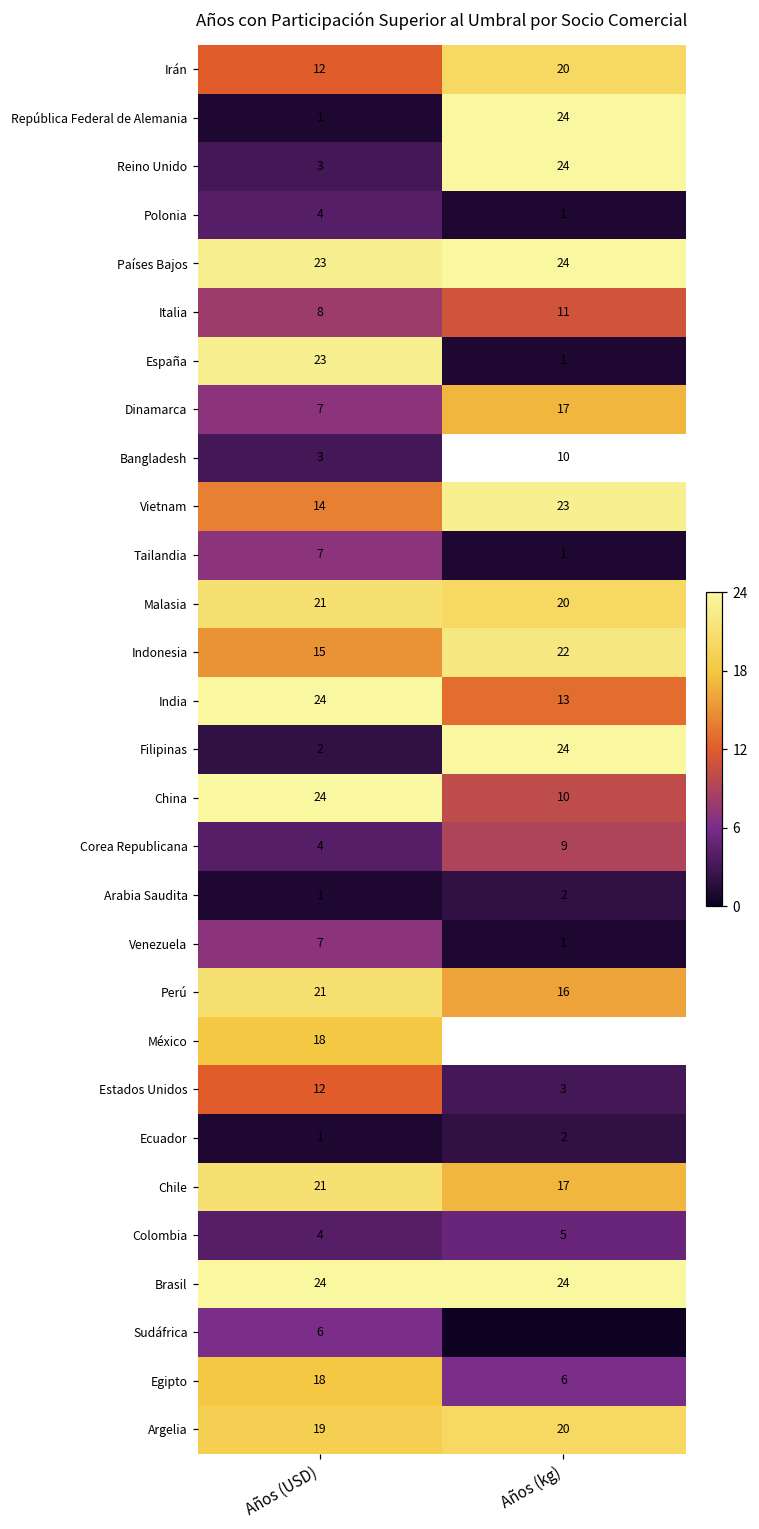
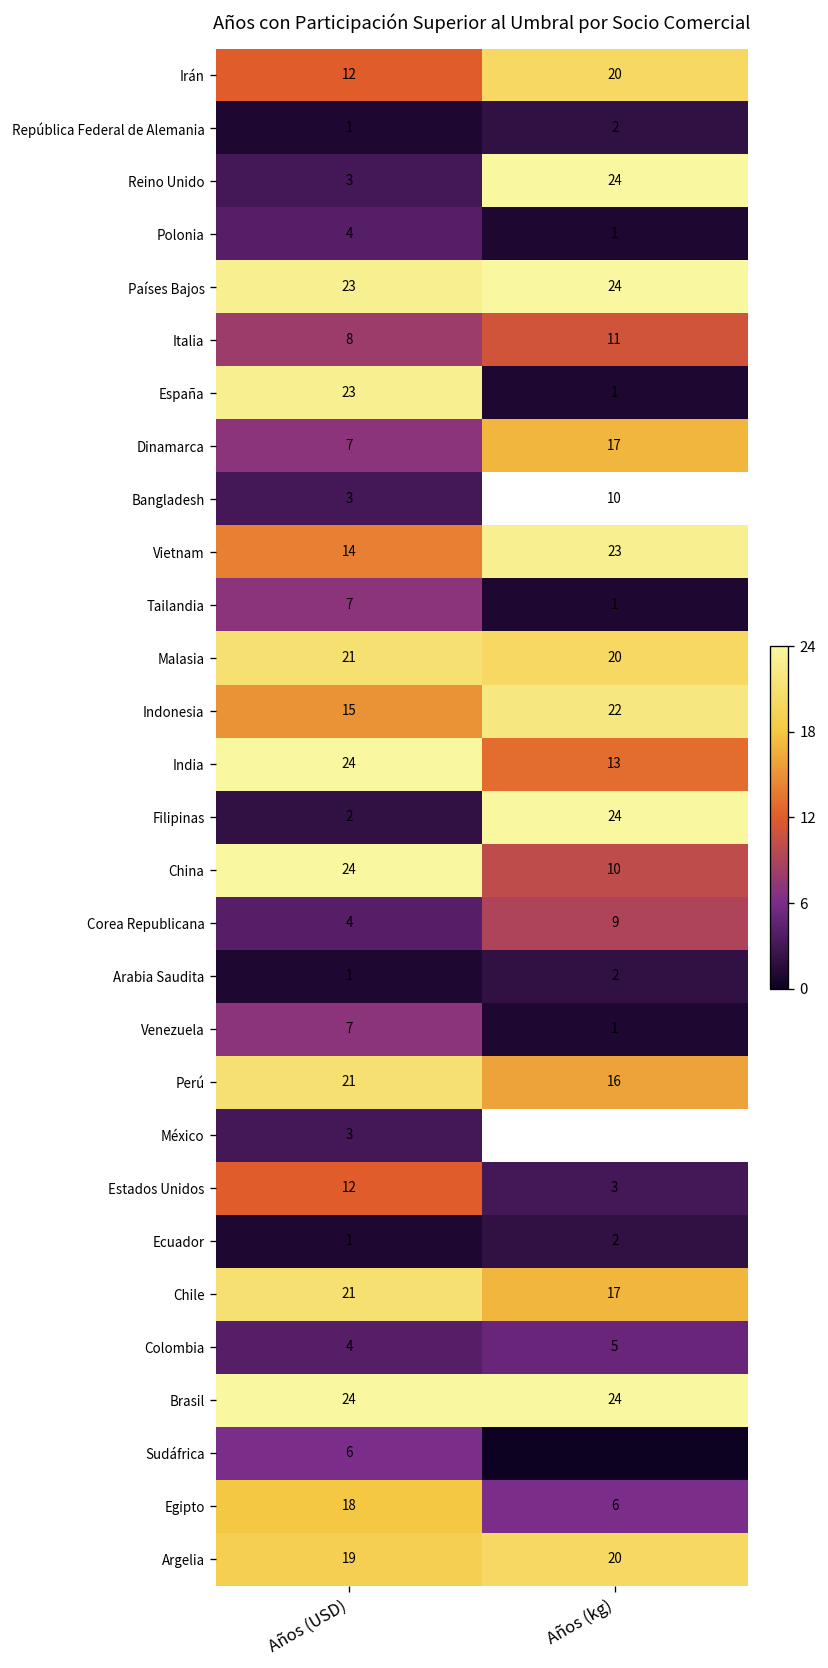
  {
    "Irán": {
      "Años (USD)": 12,
      "Años (kg)": 20
    },
    "República Federal de Alemania": {
      "Años (USD)": 1,
-     "Años (kg)": 24
+     "Años (kg)": 2
    },
    "Reino Unido": {
      "Años (USD)": 3,
      "Años (kg)": 24
    },
    "Polonia": {
      "Años (USD)": 4,
      "Años (kg)": 1
    },
    "Países Bajos": {
      "Años (USD)": 23,
      "Años (kg)": 24
    },
    "Italia": {
      "Años (USD)": 8,
      "Años (kg)": 11
    },
    "España": {
      "Años (USD)": 23,
      "Años (kg)": 1
    },
    "Dinamarca": {
      "Años (USD)": 7,
      "Años (kg)": 17
    },
    "Bangladesh": {
      "Años (USD)": 3
    },
    "Vietnam": {
      "Años (USD)": 14,
      "Años (kg)": 23
    },
    "Tailandia": {
      "Años (USD)": 7,
      "Años (kg)": 1
    },
    "Malasia": {
      "Años (USD)": 21,
      "Años (kg)": 20
    },
    "Indonesia": {
      "Años (USD)": 15,
      "Años (kg)": 22
    },
    "India": {
      "Años (USD)": 24,
      "Años (kg)": 13
    },
    "Filipinas": {
      "Años (USD)": 2,
      "Años (kg)": 24
    },
    "China": {
      "Años (USD)": 24,
      "Años (kg)": 10
    },
    "Corea Republicana": {
      "Años (USD)": 4,
      "Años (kg)": 9
    },
    "Arabia Saudita": {
      "Años (USD)": 1,
      "Años (kg)": 2
    },
    "Venezuela": {
      "Años (USD)": 7,
      "Años (kg)": 1
    },
    "Perú": {
      "Años (USD)": 21,
      "Años (kg)": 16
    },
    "México": {
-     "Años (USD)": 18
+     "Años (USD)": 3
    },
    "Estados Unidos": {
      "Años (USD)": 12,
      "Años (kg)": 3
    },
    "Ecuador": {
      "Años (USD)": 1,
      "Años (kg)": 2
    },
    "Chile": {
      "Años (USD)": 21,
      "Años (kg)": 17
    },
    "Colombia": {
      "Años (USD)": 4,
      "Años (kg)": 5
    },
    "Brasil": {
      "Años (USD)": 24,
      "Años (kg)": 24
    },
    "Sudáfrica": {
      "Años (USD)": 6
    },
    "Egipto": {
      "Años (USD)": 18,
      "Años (kg)": 6
    },
    "Argelia": {
      "Años (USD)": 19,
      "Años (kg)": 20
    }
  }
